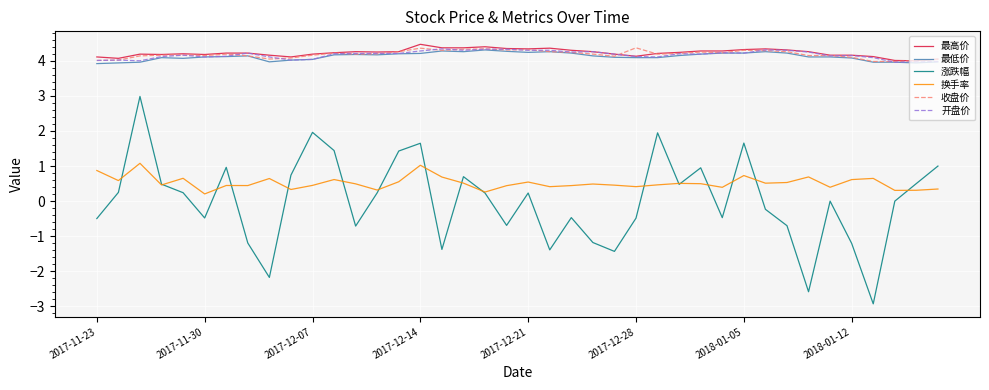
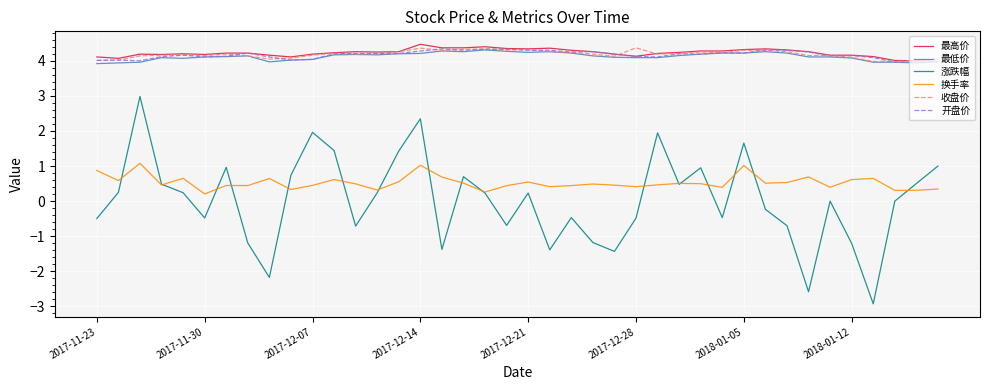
  {
    "最高价": {
      "2017-11-23": 4.1,
      "2017-12-14": 4.5
    },
    "最低价": {
      "2017-11-23": 3.9
    },
    "涨跌幅": {
      "2017-11-23": -0.5,
      "2017-11-30": -0.5,
      "2017-12-07": 2.0,
-     "2017-12-14": 1.6,
+     "2017-12-14": 2.3,
      "2017-12-21": 0.2,
      "2017-12-28": -0.5,
      "2018-01-05": 1.7,
      "2018-01-12": -1.2
    },
    "换手率": {
      "2017-11-23": 0.9,
      "2017-11-30": 0.2,
      "2017-12-07": 0.4,
      "2017-12-14": 1.0,
      "2017-12-21": 0.5,
      "2017-12-28": 0.4,
-     "2018-01-05": 0.7,
+     "2018-01-05": 1.0,
      "2018-01-12": 0.6
    },
    "收盘价": {
      "2017-12-14": 4.4,
      "2017-12-28": 4.4
    }
  }
